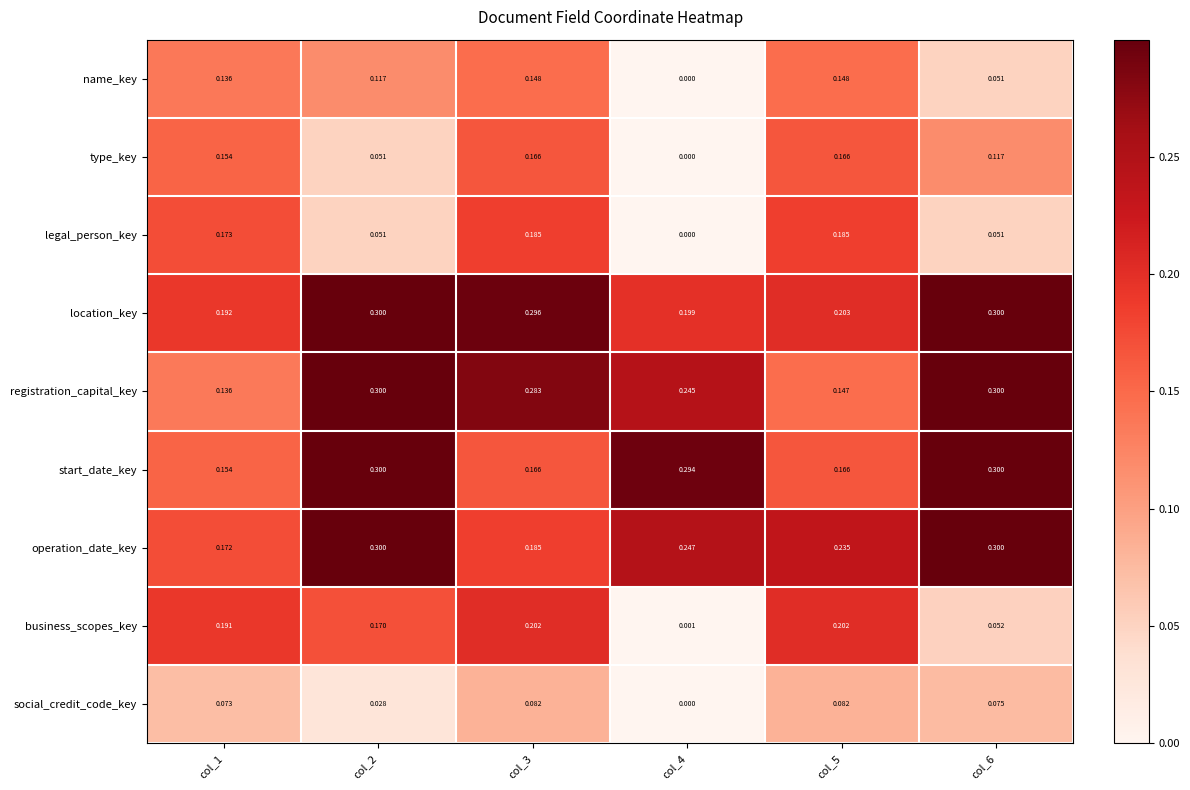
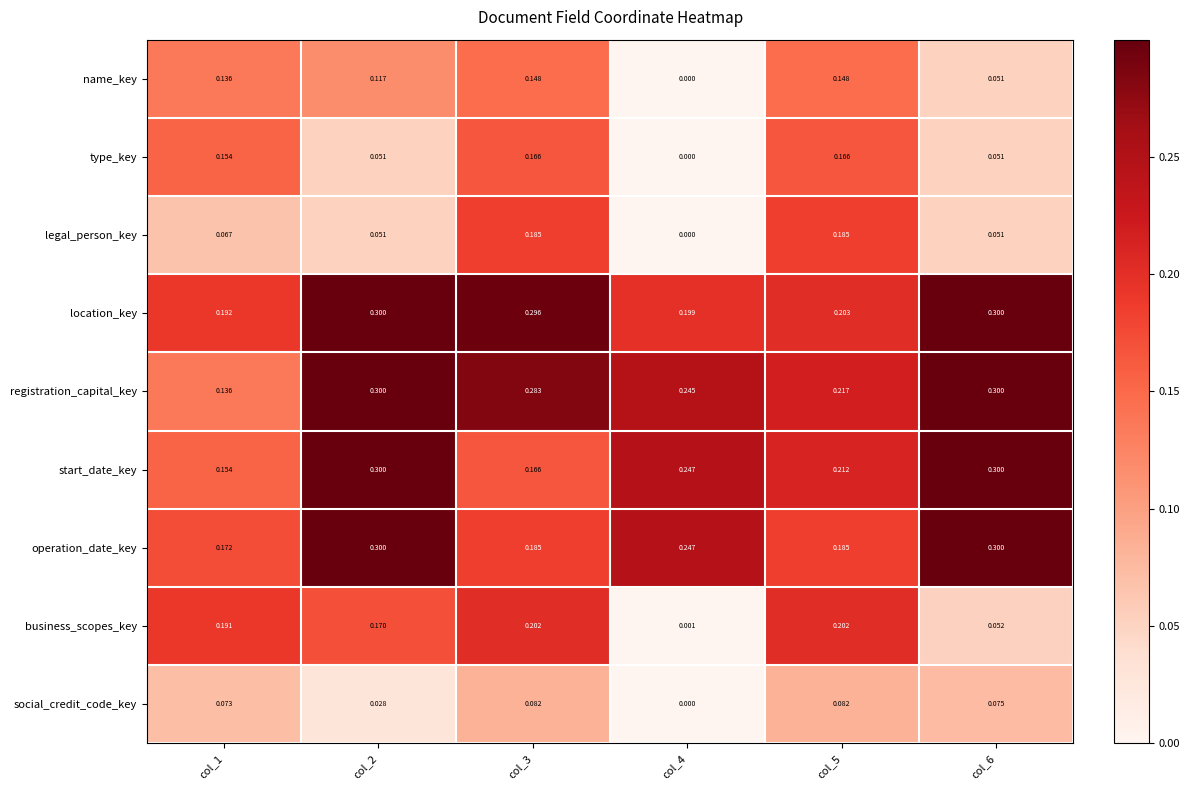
  {
    "name_key": {
      "col_1": 0.136,
      "col_2": 0.117,
      "col_3": 0.148,
      "col_4": 0.000,
      "col_5": 0.148,
      "col_6": 0.051
    },
    "type_key": {
      "col_1": 0.154,
      "col_2": 0.051,
      "col_3": 0.166,
      "col_4": 0.000,
      "col_5": 0.166,
-     "col_6": 0.117
+     "col_6": 0.051
    },
    "legal_person_key": {
-     "col_1": 0.173,
+     "col_1": 0.067,
      "col_2": 0.051,
      "col_3": 0.185,
      "col_4": 0.000,
      "col_5": 0.185,
      "col_6": 0.051
    },
    "location_key": {
      "col_1": 0.192,
      "col_2": 0.300,
      "col_3": 0.296,
      "col_4": 0.199,
      "col_5": 0.203,
      "col_6": 0.300
    },
    "registration_capital_key": {
      "col_1": 0.136,
      "col_2": 0.300,
      "col_3": 0.283,
      "col_4": 0.245,
-     "col_5": 0.147,
+     "col_5": 0.217,
      "col_6": 0.300
    },
    "start_date_key": {
      "col_1": 0.154,
      "col_2": 0.300,
      "col_3": 0.166,
-     "col_4": 0.294,
-     "col_5": 0.166,
+     "col_4": 0.247,
+     "col_5": 0.212,
      "col_6": 0.300
    },
    "operation_date_key": {
      "col_1": 0.172,
      "col_2": 0.300,
      "col_3": 0.185,
      "col_4": 0.247,
-     "col_5": 0.235,
+     "col_5": 0.185,
      "col_6": 0.300
    },
    "business_scopes_key": {
      "col_1": 0.191,
      "col_2": 0.170,
      "col_3": 0.202,
      "col_4": 0.001,
      "col_5": 0.202,
      "col_6": 0.052
    },
    "social_credit_code_key": {
      "col_1": 0.073,
      "col_2": 0.028,
      "col_3": 0.082,
      "col_4": 0.000,
      "col_5": 0.082,
      "col_6": 0.075
    }
  }
